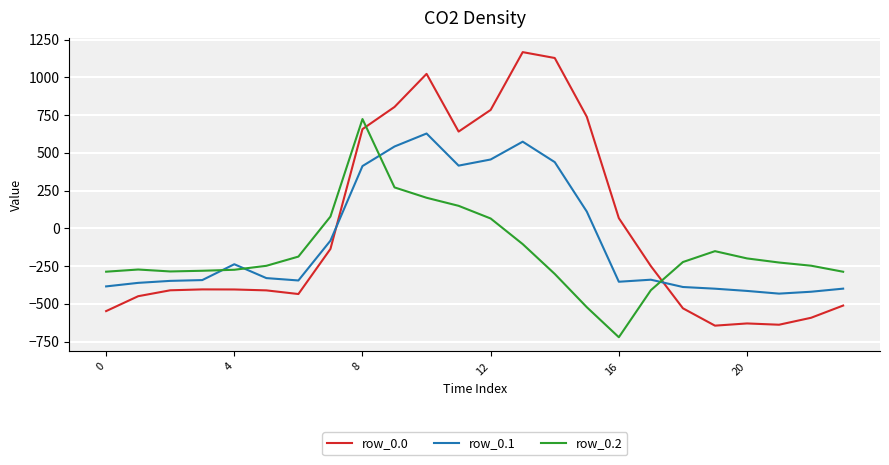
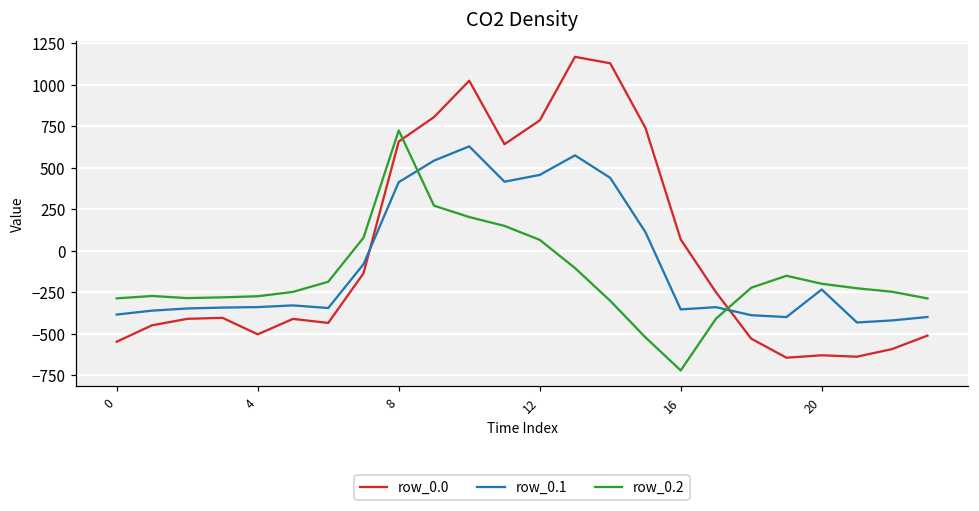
  {
    "row_0.0": {
      "0": -550,
-     "4": -400,
+     "4": -500,
      "8": 660,
      "12": 780,
      "16": 70,
      "20": -630
    },
    "row_0.1": {
      "0": -380,
-     "4": -240,
+     "4": -340,
      "8": 410,
      "12": 460,
      "16": -350,
-     "20": -410
+     "20": -230
    },
    "row_0.2": {
      "0": -290,
      "4": -270,
      "8": 720,
      "12": 70,
      "16": -720,
      "20": -200
    }
  }
